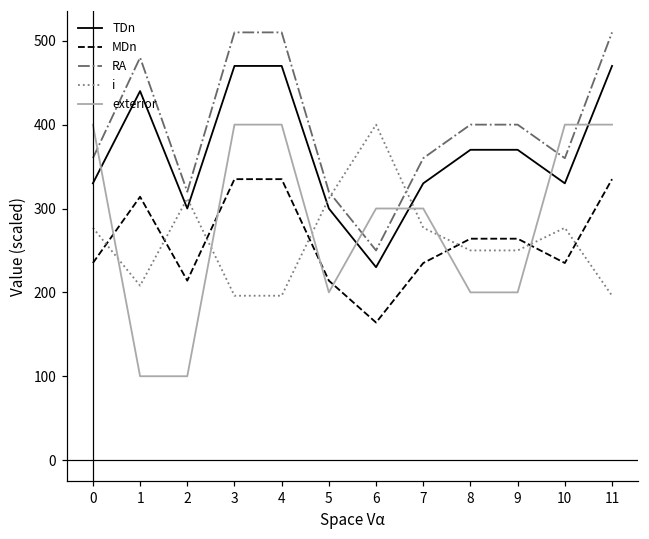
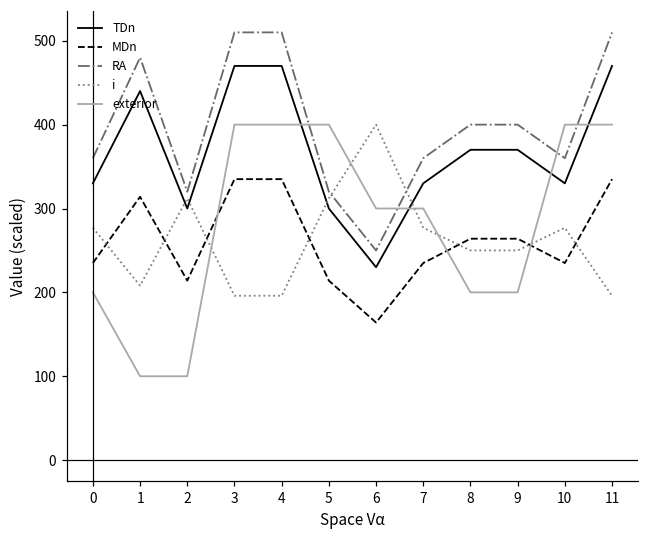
  {
    "exterior": {
-     "0": 400,
+     "0": 200,
      "1": 100,
      "2": 100,
      "3": 400,
      "4": 400,
-     "5": 200,
+     "5": 400,
      "6": 300,
      "7": 300,
      "8": 200,
      "9": 200,
      "10": 400,
      "11": 400
    }
  }
